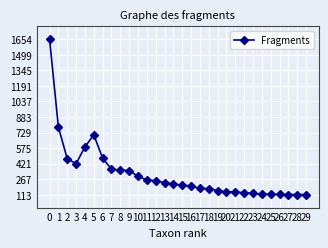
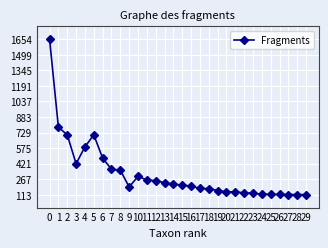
  {
    "0": 1650,
    "1": 780,
-   "2": 470,
+   "2": 710,
    "3": 420,
    "4": 590,
    "5": 710,
    "6": 480,
    "7": 370,
    "8": 360,
-   "9": 350
+   "9": 190
  }
